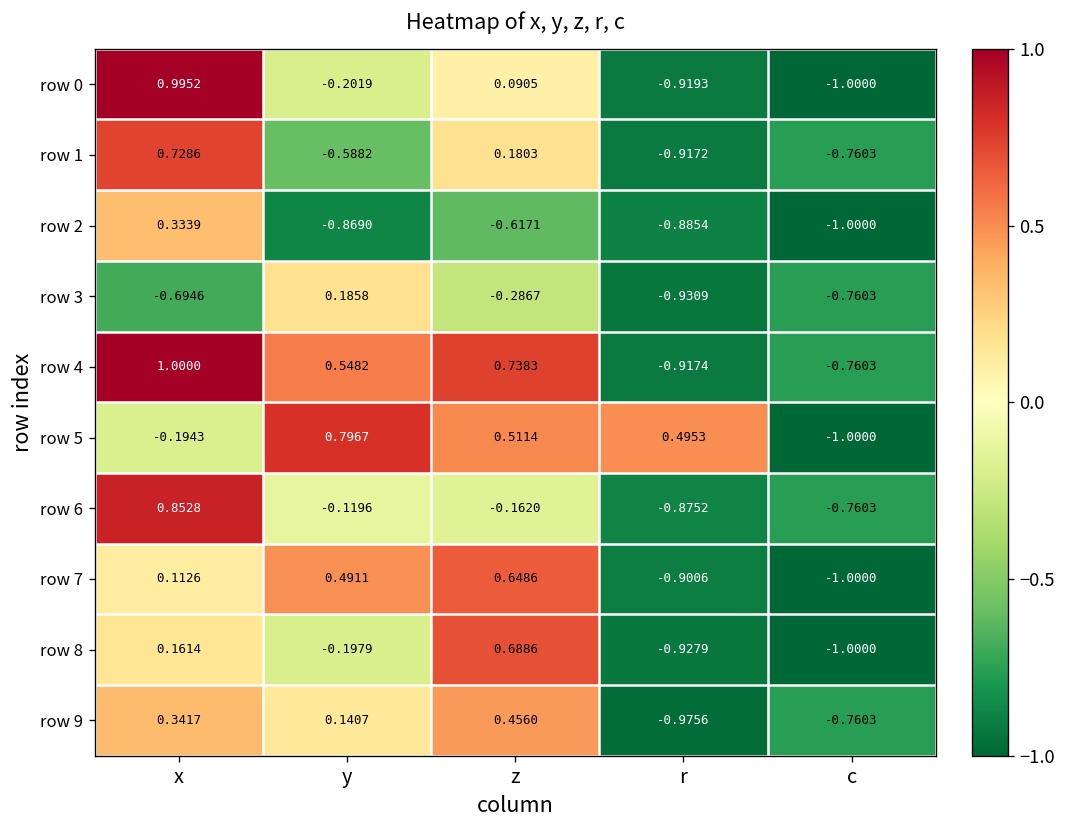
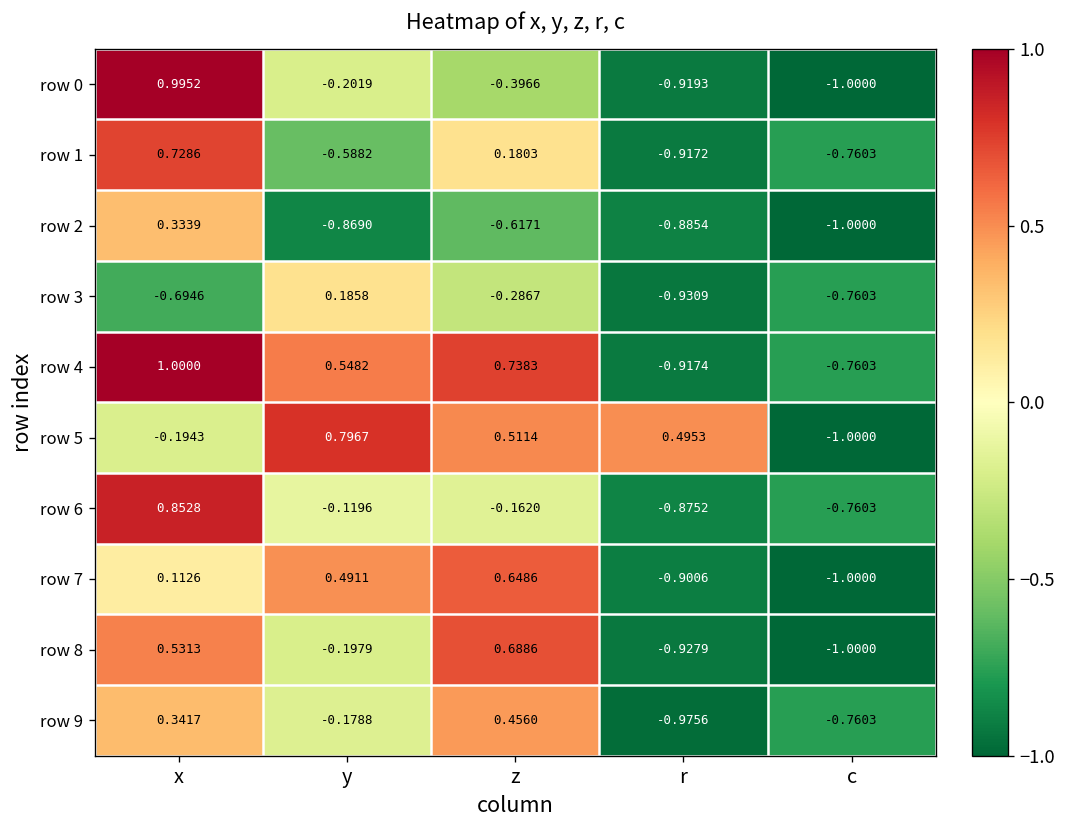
  {
    "row 0": {
      "x": 0.9952,
      "y": -0.2019,
-     "z": 0.0905,
+     "z": -0.3966,
      "r": -0.9193,
      "c": -1.0000
    },
    "row 1": {
      "x": 0.7286,
      "y": -0.5882,
      "z": 0.1803,
      "r": -0.9172,
      "c": -0.7603
    },
    "row 2": {
      "x": 0.3339,
      "y": -0.8690,
      "z": -0.6171,
      "r": -0.8854,
      "c": -1.0000
    },
    "row 3": {
      "x": -0.6946,
      "y": 0.1858,
      "z": -0.2867,
      "r": -0.9309,
      "c": -0.7603
    },
    "row 4": {
      "x": 1.0000,
      "y": 0.5482,
      "z": 0.7383,
      "r": -0.9174,
      "c": -0.7603
    },
    "row 5": {
      "x": -0.1943,
      "y": 0.7967,
      "z": 0.5114,
      "r": 0.4953,
      "c": -1.0000
    },
    "row 6": {
      "x": 0.8528,
      "y": -0.1196,
      "z": -0.1620,
      "r": -0.8752,
      "c": -0.7603
    },
    "row 7": {
      "x": 0.1126,
      "y": 0.4911,
      "z": 0.6486,
      "r": -0.9006,
      "c": -1.0000
    },
    "row 8": {
-     "x": 0.1614,
+     "x": 0.5313,
      "y": -0.1979,
      "z": 0.6886,
      "r": -0.9279,
      "c": -1.0000
    },
    "row 9": {
      "x": 0.3417,
-     "y": 0.1407,
+     "y": -0.1788,
      "z": 0.4560,
      "r": -0.9756,
      "c": -0.7603
    }
  }
